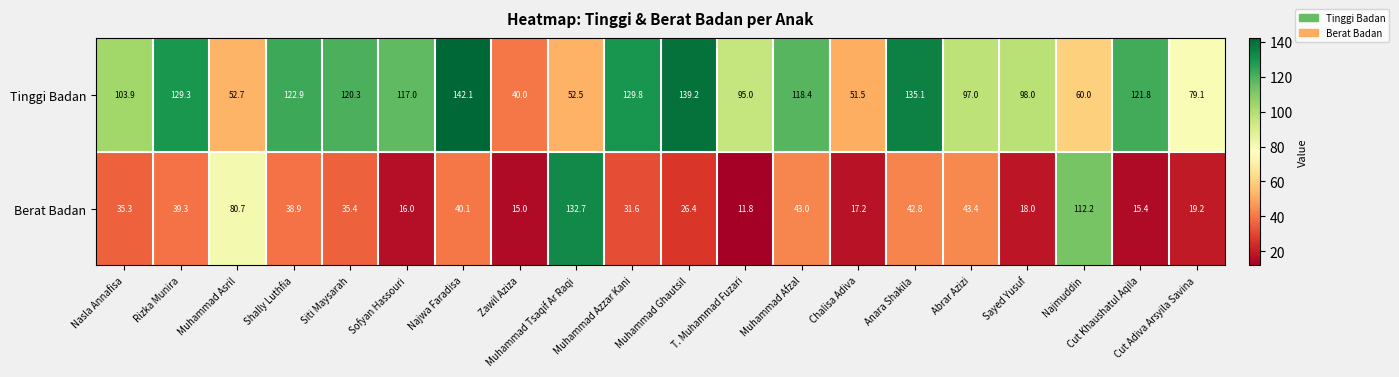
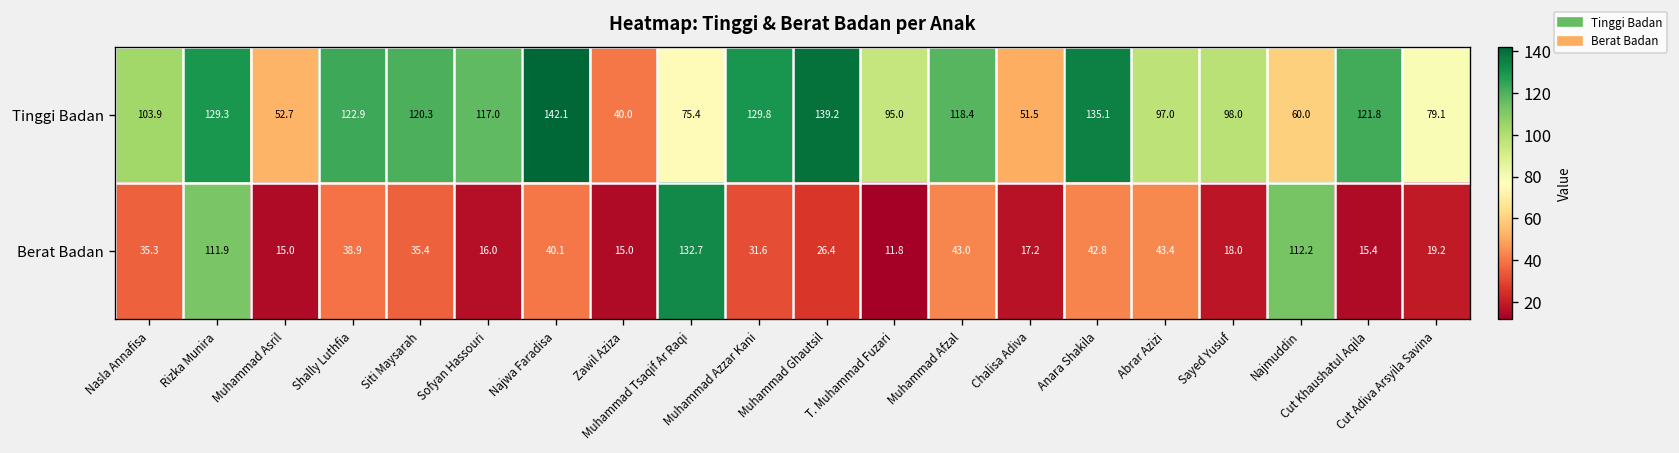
  {
    "Tinggi Badan": {
      "Nasla Annafisa": 103.9,
      "Rizka Munira": 129.3,
      "Muhammad Asril": 52.7,
      "Shally Luthfia": 122.9,
      "Siti Maysarah": 120.3,
      "Sofyan Hassouri": 117.0,
      "Najwa Faradisa": 142.1,
      "Zawil Aziza": 40.0,
-     "Muhammad Tsaqif Ar Raqi": 52.5,
+     "Muhammad Tsaqif Ar Raqi": 75.4,
      "Muhammad Azzar Kani": 129.8,
      "Muhammad Ghautsil": 139.2,
      "T. Muhammad Fuzari": 95.0,
      "Muhammad Afzal": 118.4,
      "Chalisa Adiva": 51.5,
      "Anara Shakila": 135.1,
      "Abrar Azizi": 97.0,
      "Sayed Yusuf": 98.0,
      "Najmuddin": 60.0,
      "Cut Khaushatul Aqila": 121.8,
      "Cut Adiva Arsyila Savina": 79.1
    },
    "Berat Badan": {
      "Nasla Annafisa": 35.3,
-     "Rizka Munira": 39.3,
-     "Muhammad Asril": 80.7,
+     "Rizka Munira": 111.9,
+     "Muhammad Asril": 15.0,
      "Shally Luthfia": 38.9,
      "Siti Maysarah": 35.4,
      "Sofyan Hassouri": 16.0,
      "Najwa Faradisa": 40.1,
      "Zawil Aziza": 15.0,
      "Muhammad Tsaqif Ar Raqi": 132.7,
      "Muhammad Azzar Kani": 31.6,
      "Muhammad Ghautsil": 26.4,
      "T. Muhammad Fuzari": 11.8,
      "Muhammad Afzal": 43.0,
      "Chalisa Adiva": 17.2,
      "Anara Shakila": 42.8,
      "Abrar Azizi": 43.4,
      "Sayed Yusuf": 18.0,
      "Najmuddin": 112.2,
      "Cut Khaushatul Aqila": 15.4,
      "Cut Adiva Arsyila Savina": 19.2
    }
  }
